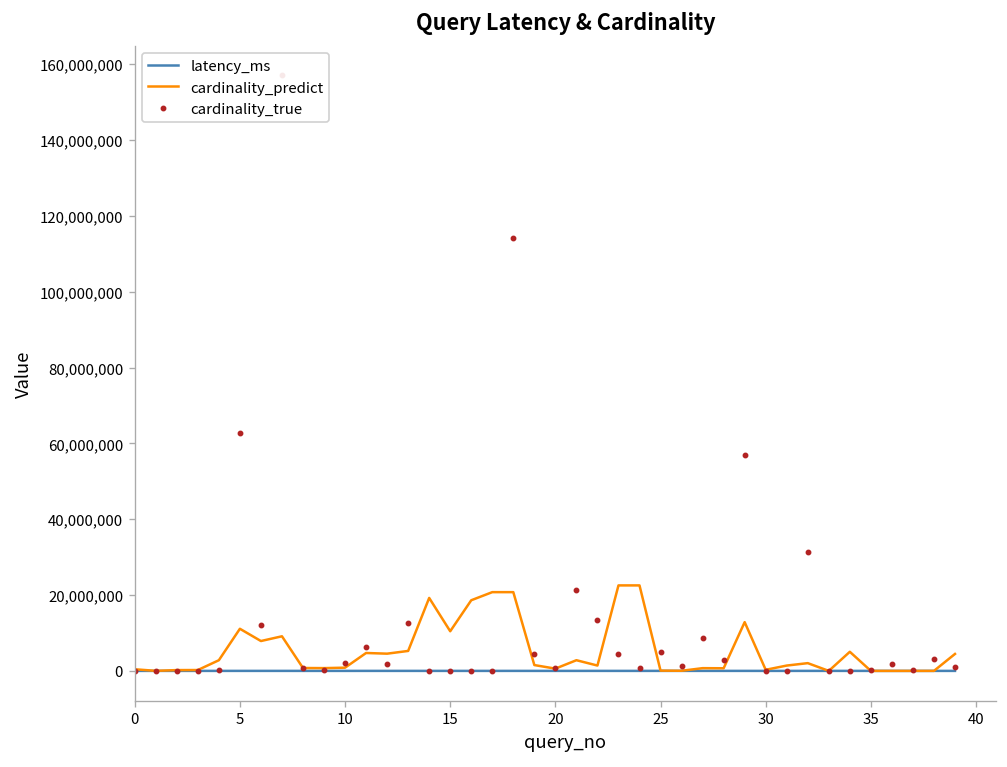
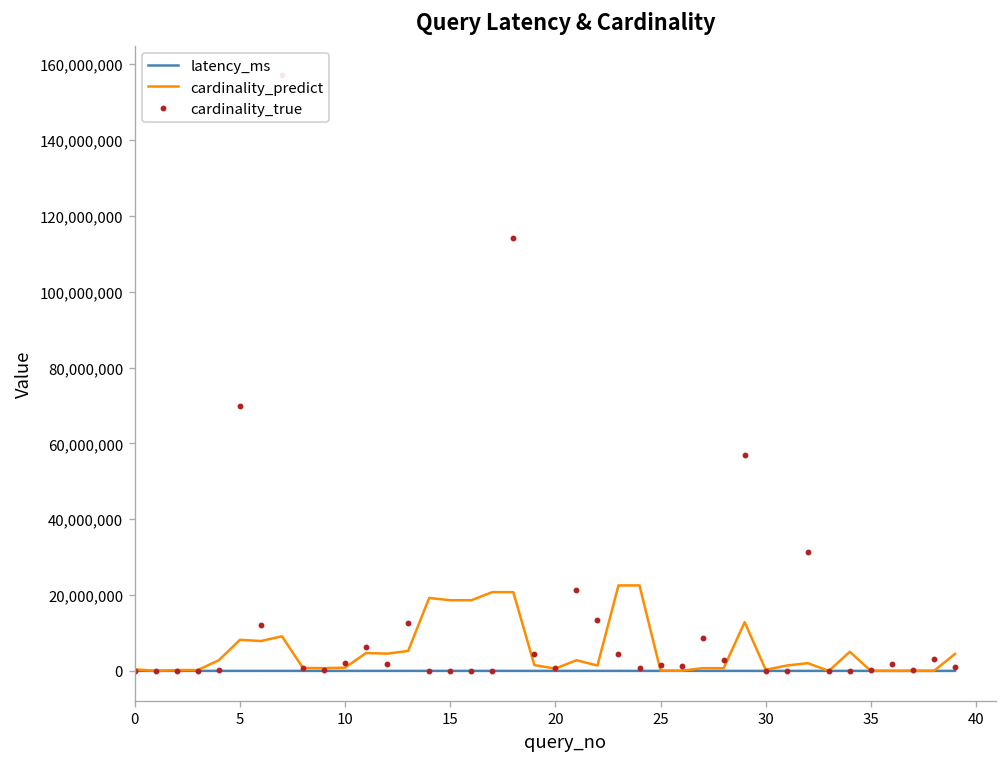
  {
    "latency_ms": {
      "5": "0",
      "10": "0"
    },
    "cardinality_predict": {
-     "5": "11,000,000",
+     "5": "8,000,000",
      "10": "1,000,000",
-     "15": "10,000,000"
+     "15": "19,000,000"
    },
    "cardinality_true": {
-     "5": "63,000,000",
+     "5": "70,000,000",
      "10": "2,000,000",
-     "25": "5,000,000"
+     "25": "1,000,000"
    }
  }
